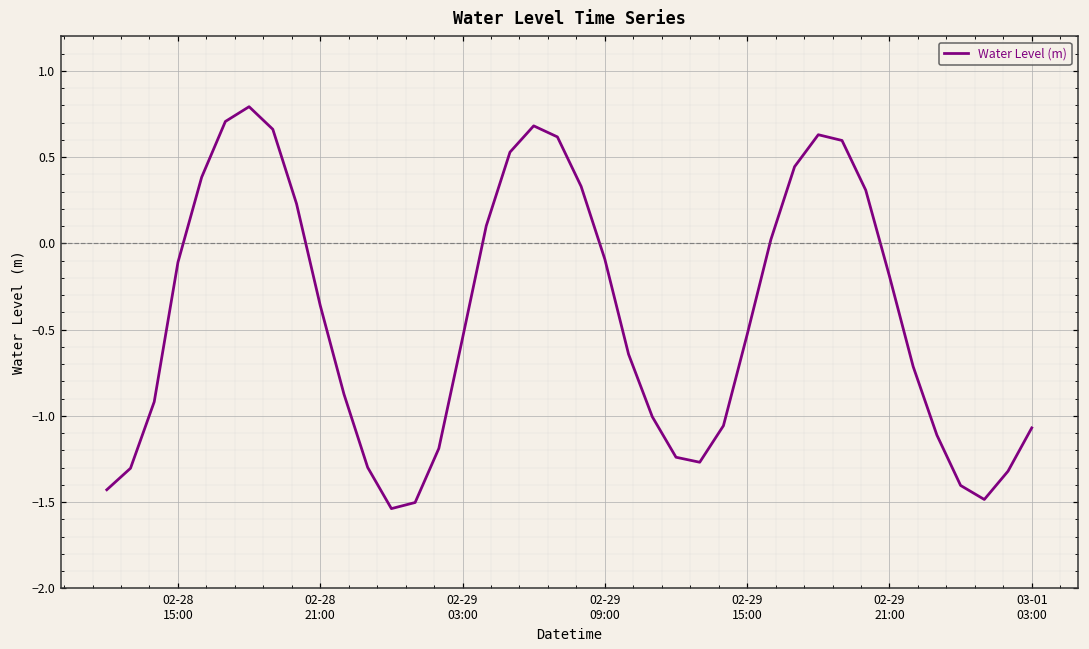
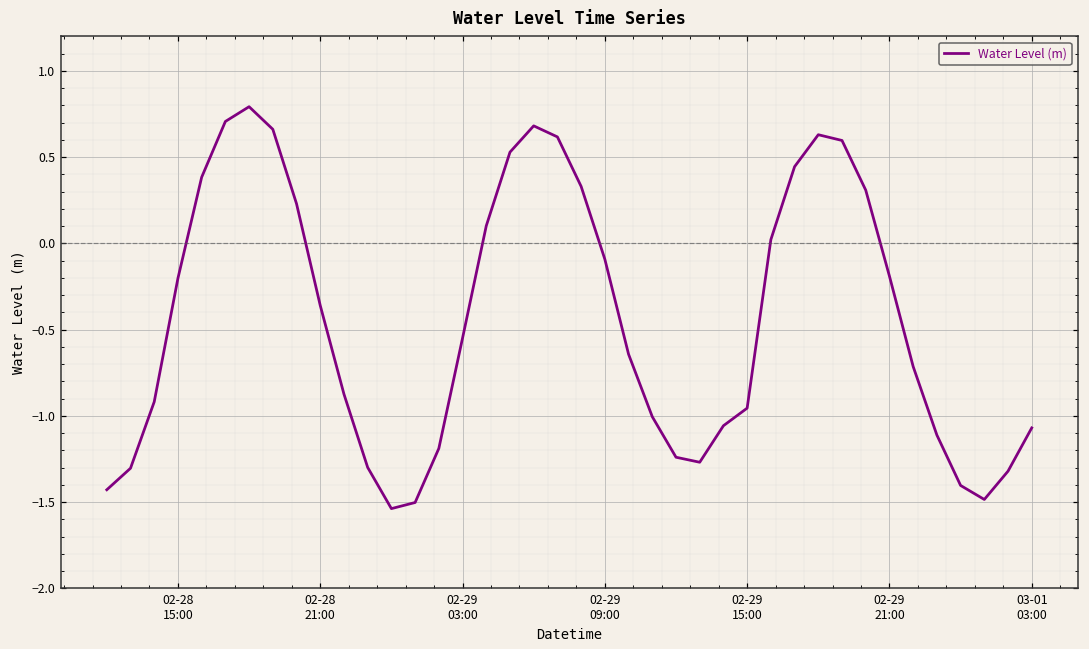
  {
-   "02-28 15:00": -0.11,
+   "02-28 15:00": -0.20,
    "02-28 21:00": -0.36,
    "02-29 03:00": -0.55,
    "02-29 09:00": -0.09,
-   "02-29 15:00": -0.53,
+   "02-29 15:00": -0.95,
    "02-29 21:00": -0.19,
    "03-01 03:00": -1.07
  }
